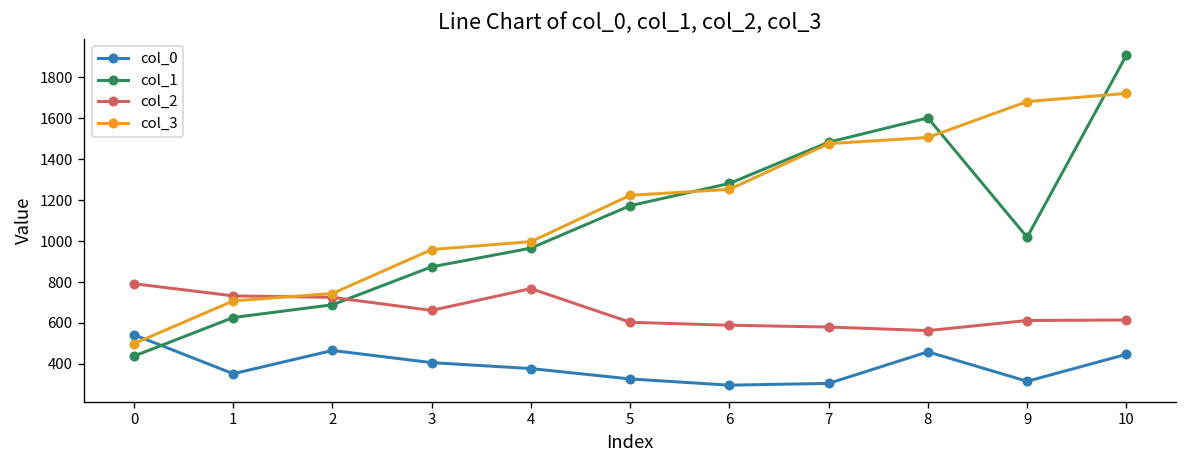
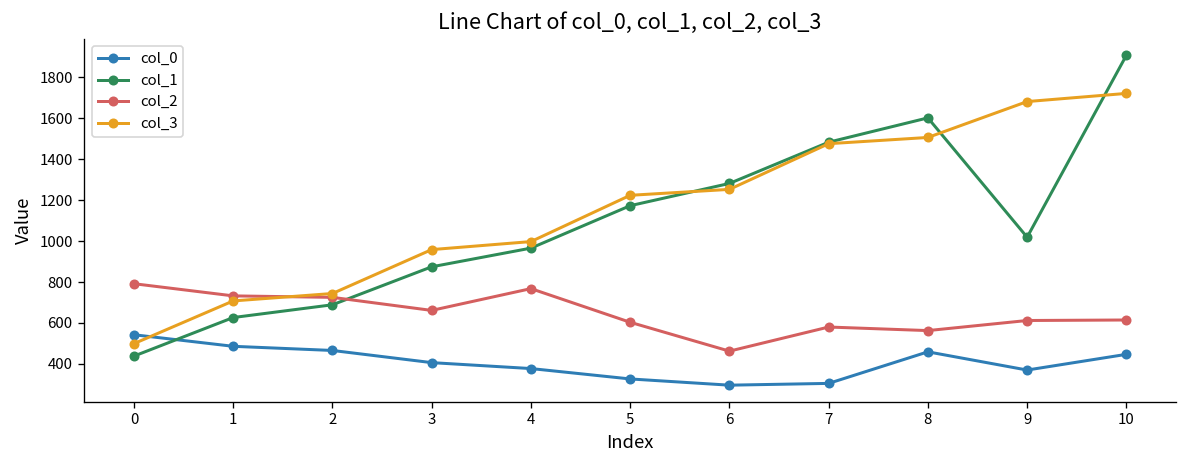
  {
    "col_0": {
      "0": 540,
-     "1": 350,
+     "1": 490,
      "2": 470,
      "3": 410,
      "4": 380,
      "5": 330,
      "6": 300,
      "7": 300,
      "8": 460,
-     "9": 310,
+     "9": 370,
      "10": 450
    },
    "col_1": {
      "0": 440,
      "1": 630,
      "2": 690,
      "3": 870,
      "4": 970,
      "5": 1170,
      "6": 1280,
      "8": 1600,
      "9": 1020,
      "10": 1910
    },
    "col_2": {
      "0": 790,
      "1": 730,
      "2": 730,
      "3": 660,
      "4": 770,
      "5": 600,
-     "6": 590,
+     "6": 460,
      "7": 580,
      "8": 560,
      "9": 610,
      "10": 610
    },
    "col_3": {
      "0": 500,
      "1": 710,
      "2": 740,
      "3": 960,
      "4": 1000,
      "5": 1220,
      "6": 1250,
      "8": 1510,
      "9": 1680,
      "10": 1720
    }
  }
